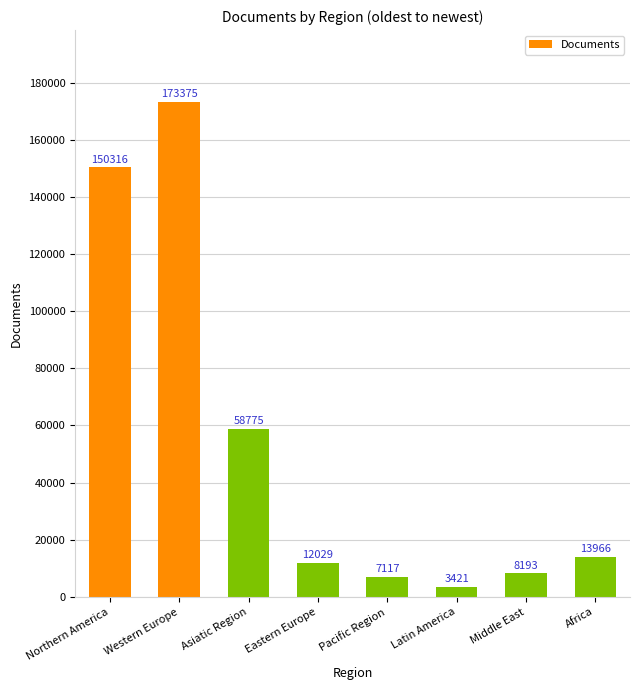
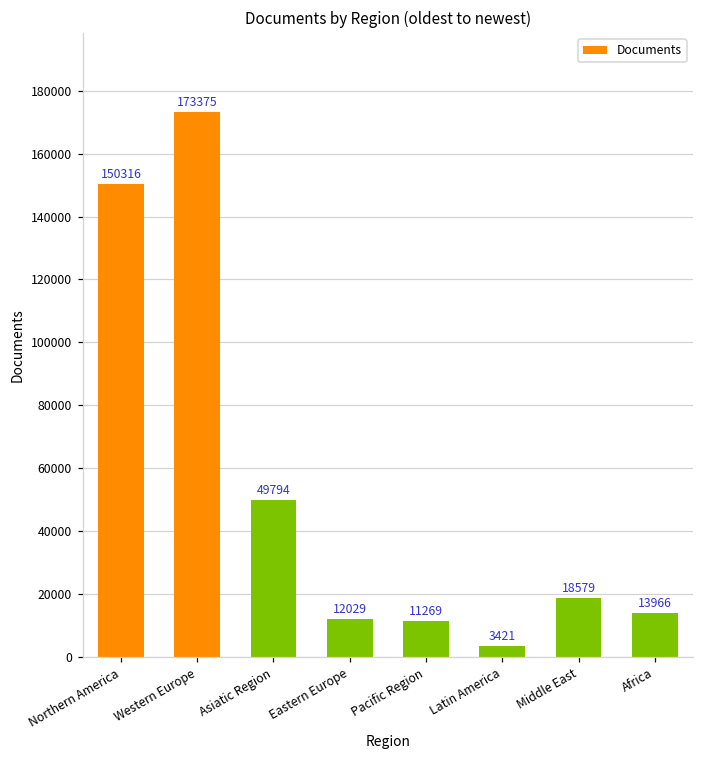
  {
    "Northern America": 150316,
    "Western Europe": 173375,
-   "Asiatic Region": 58775,
+   "Asiatic Region": 49794,
    "Eastern Europe": 12029,
-   "Pacific Region": 7117,
+   "Pacific Region": 11269,
    "Latin America": 3421,
-   "Middle East": 8193,
+   "Middle East": 18579,
    "Africa": 13966
  }
